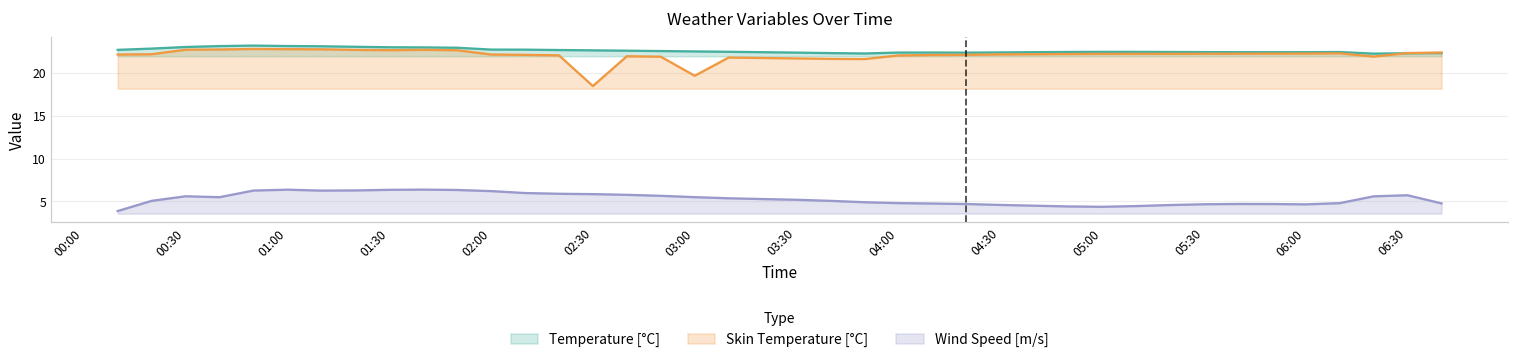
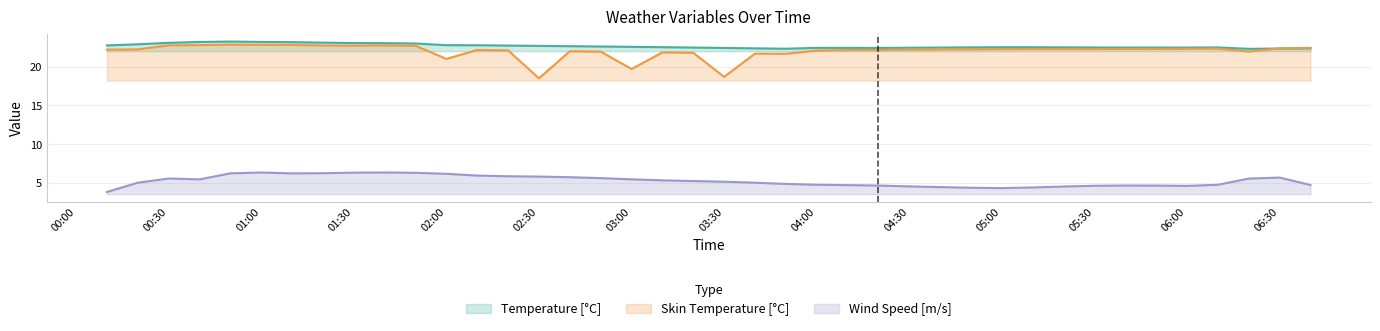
  {
    "Skin Temperature [°C]": {
      "01:00": 23,
      "01:30": 23,
-     "02:00": 22,
+     "02:00": 21,
      "02:30": 18,
      "03:00": 20,
-     "03:30": 22,
+     "03:30": 19,
      "04:00": 22
    }
  }
